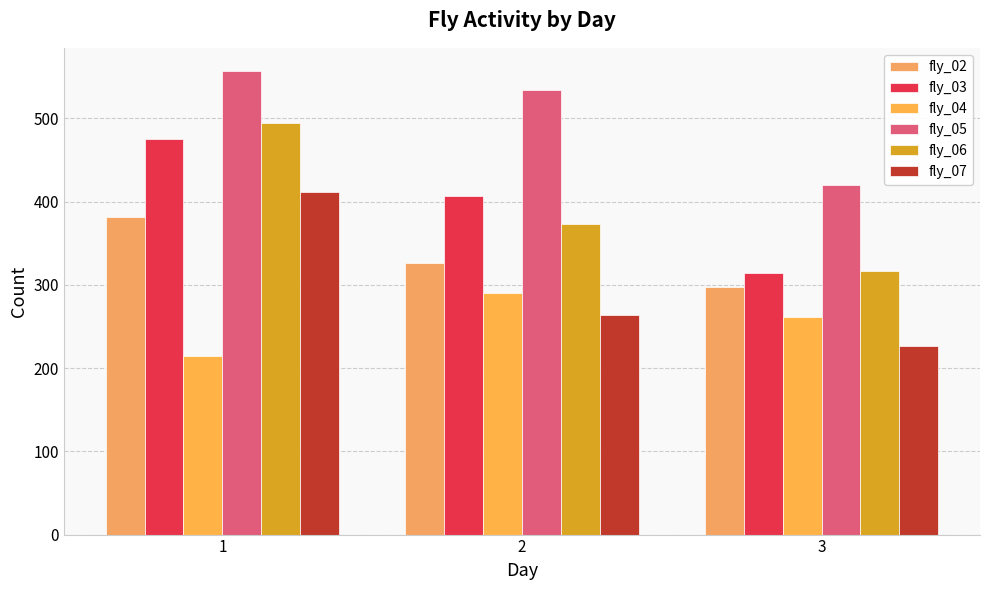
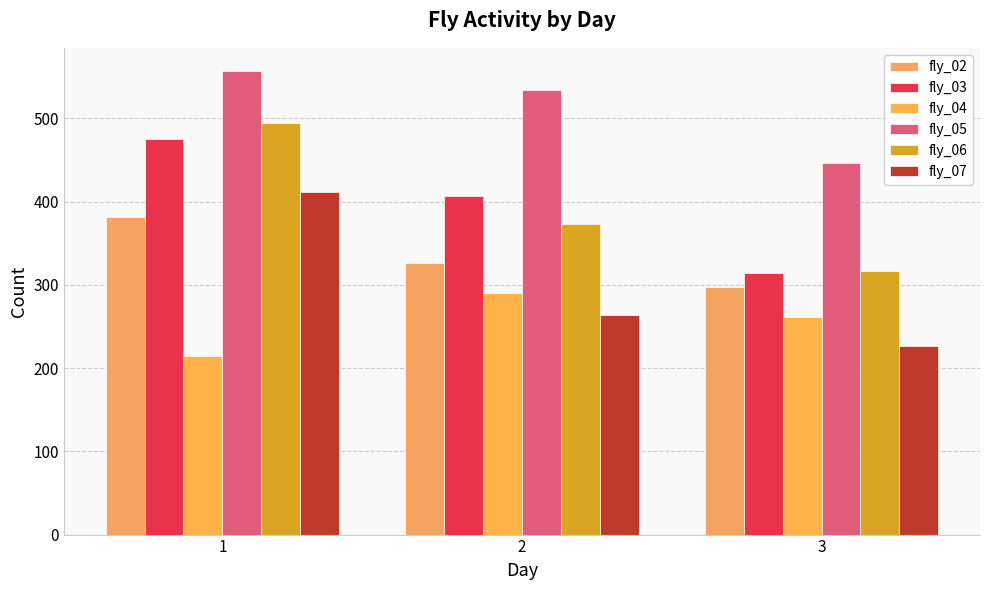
  {
    "fly_05": {
      "1": 560,
      "2": 530,
-     "3": 420
+     "3": 450
    }
  }
